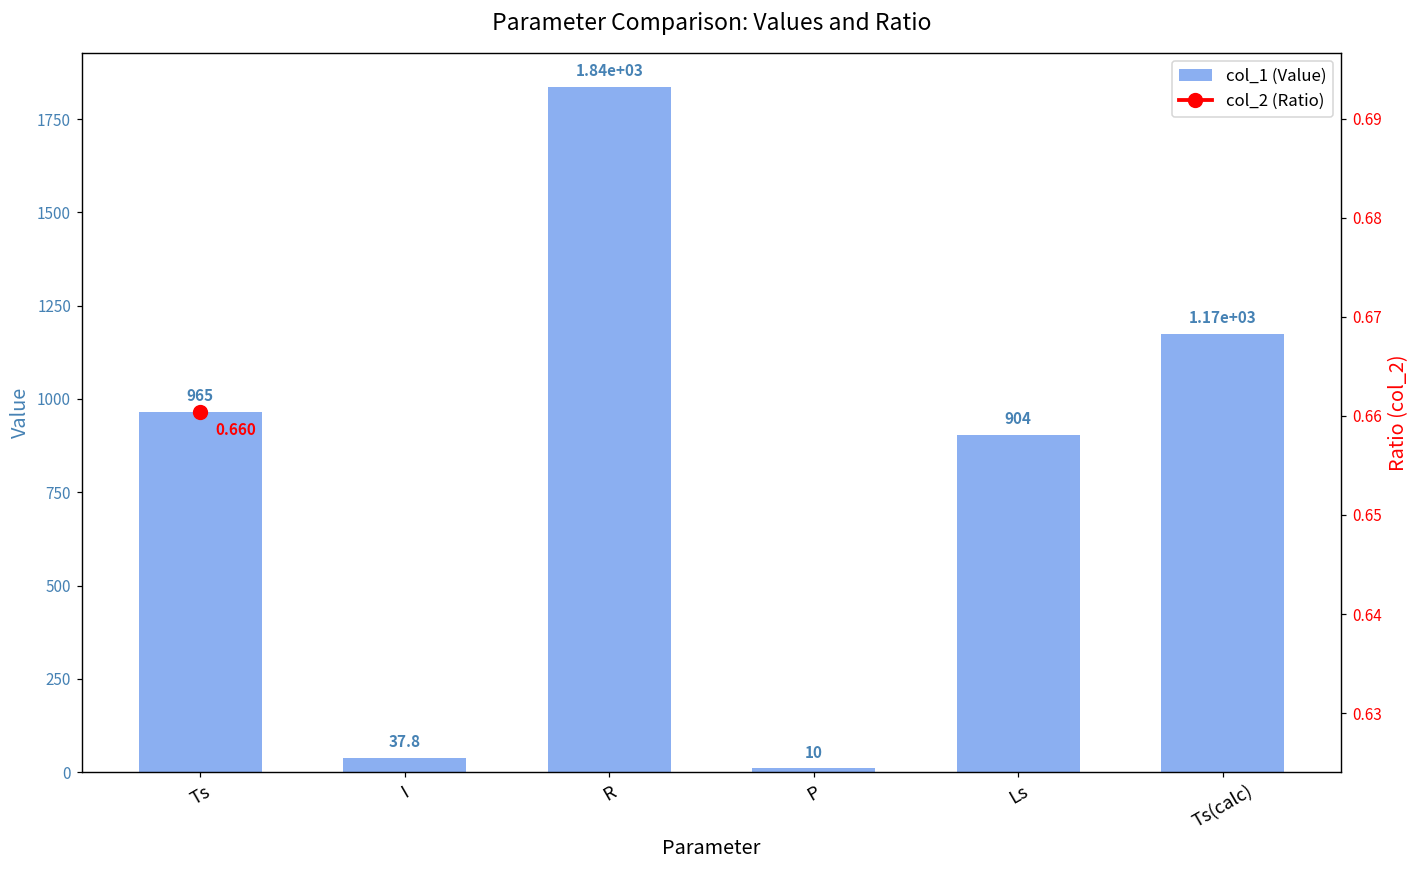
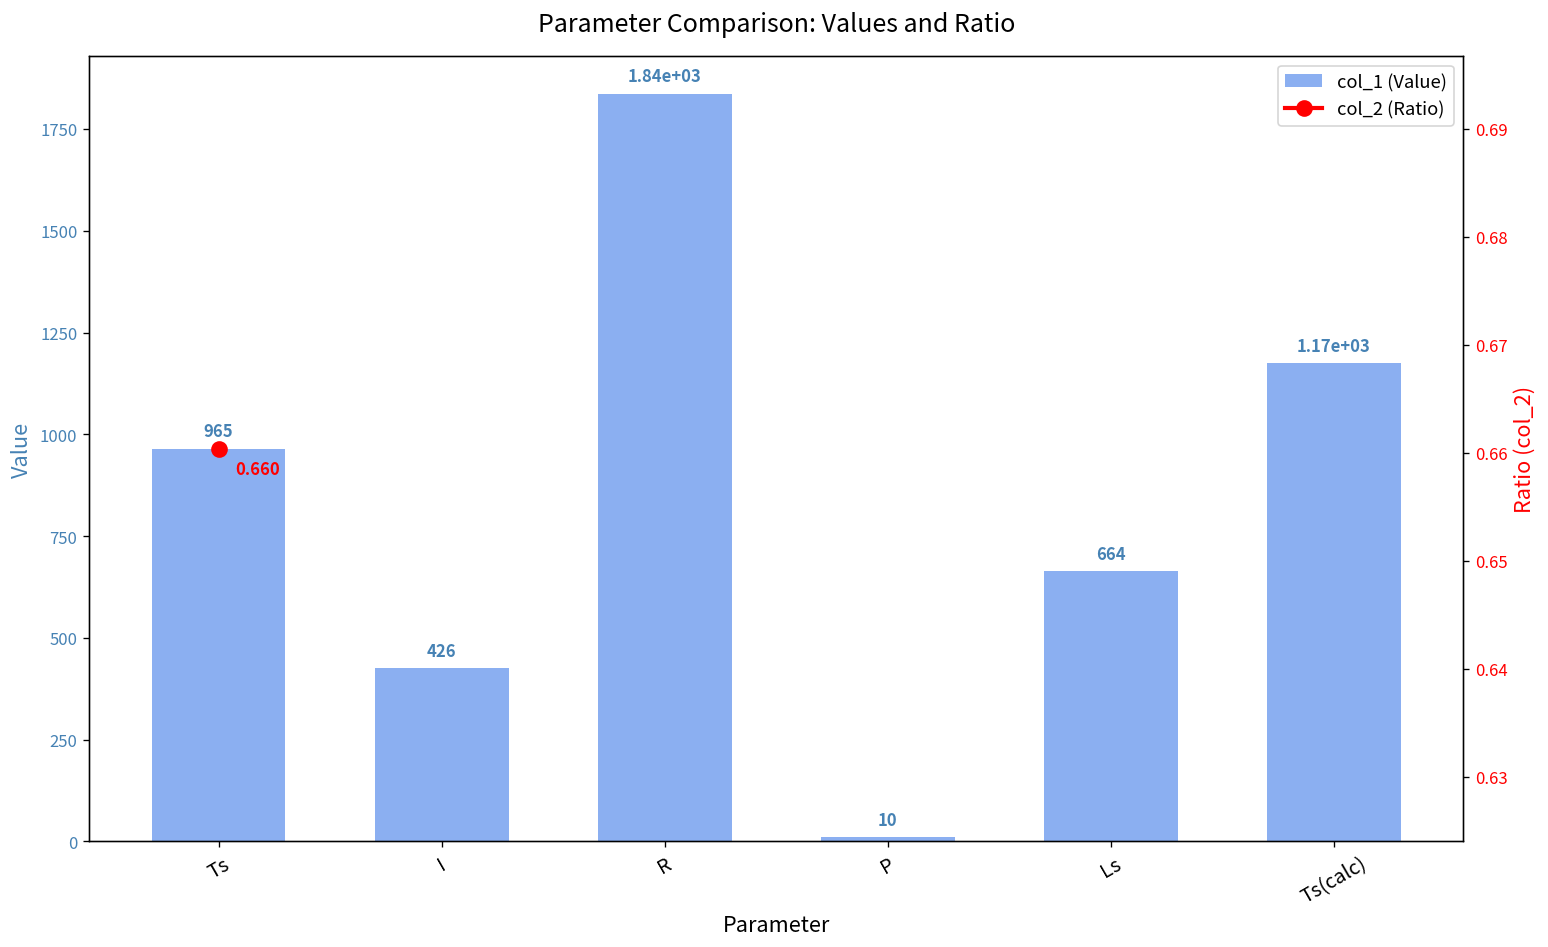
  {
    "col_1 (Value)": {
      "Ts": 965,
-     "I": 37.8,
+     "I": 426,
      "P": 10,
-     "Ls": 904
+     "Ls": 664
    },
    "col_2 (Ratio)": {
      "Ts": 0.660
    }
  }
